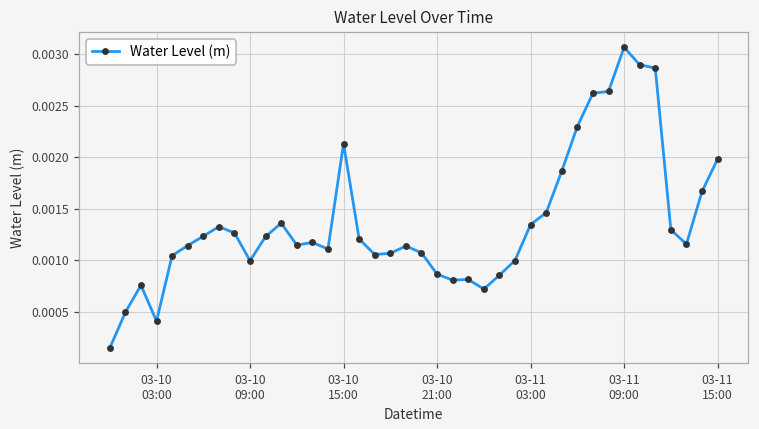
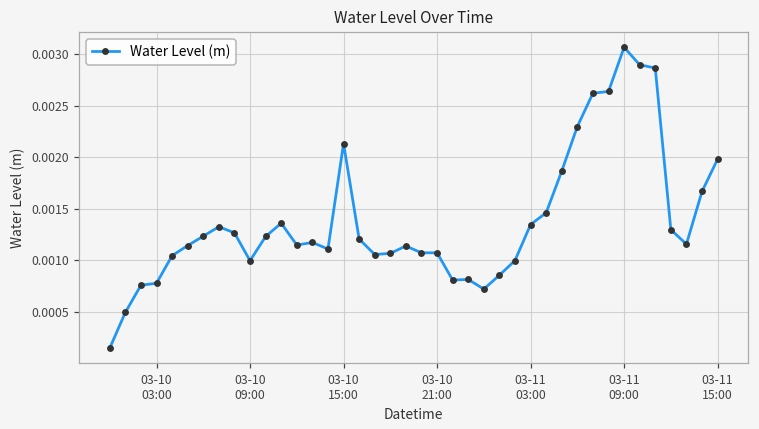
  {
-   "03-10 03:00": 0.0004,
+   "03-10 03:00": 0.0008,
    "03-10 09:00": 0.0010,
    "03-10 15:00": 0.0021,
-   "03-10 21:00": 0.0009,
+   "03-10 21:00": 0.0011,
    "03-11 03:00": 0.0013,
    "03-11 09:00": 0.0031,
    "03-11 15:00": 0.0020
  }
